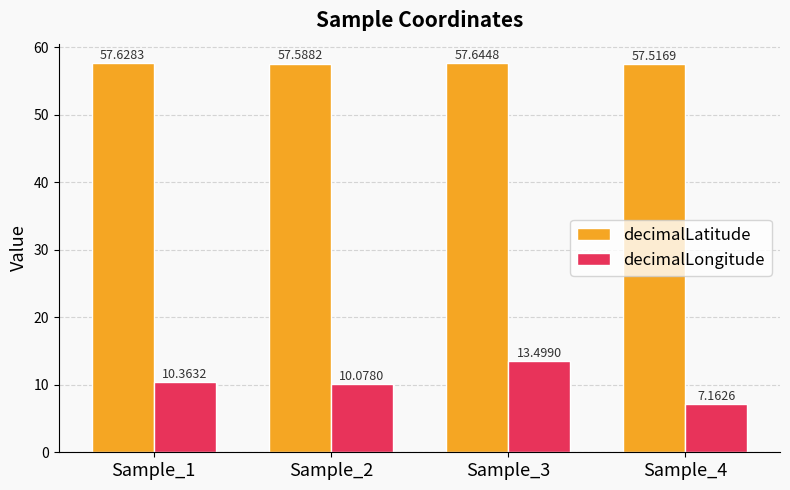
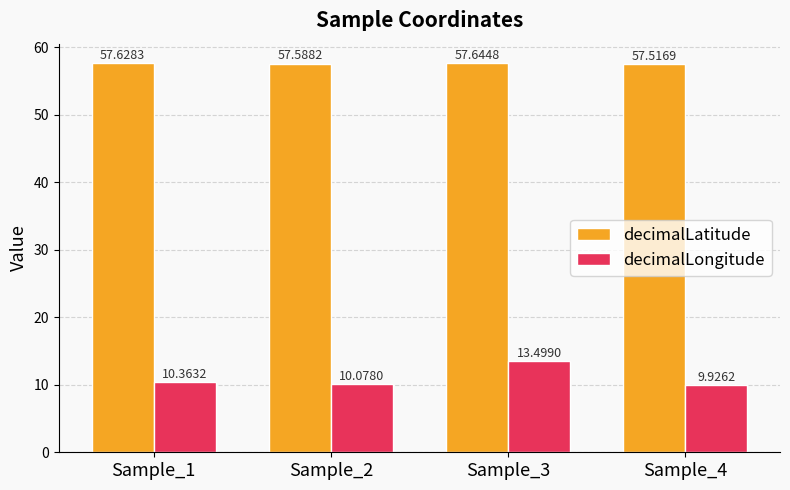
  {
    "decimalLatitude": {
      "Sample_1": 57.6283,
      "Sample_2": 57.5882,
      "Sample_3": 57.6448,
      "Sample_4": 57.5169
    },
    "decimalLongitude": {
      "Sample_1": 10.3632,
      "Sample_2": 10.0780,
      "Sample_3": 13.4990,
-     "Sample_4": 7.1626
+     "Sample_4": 9.9262
    }
  }
